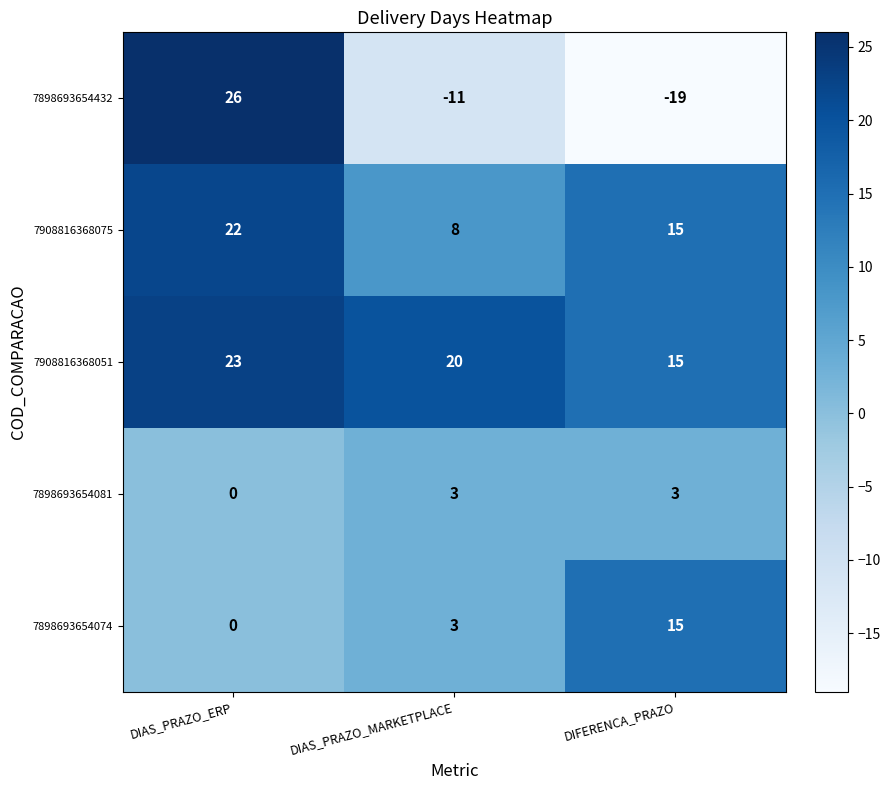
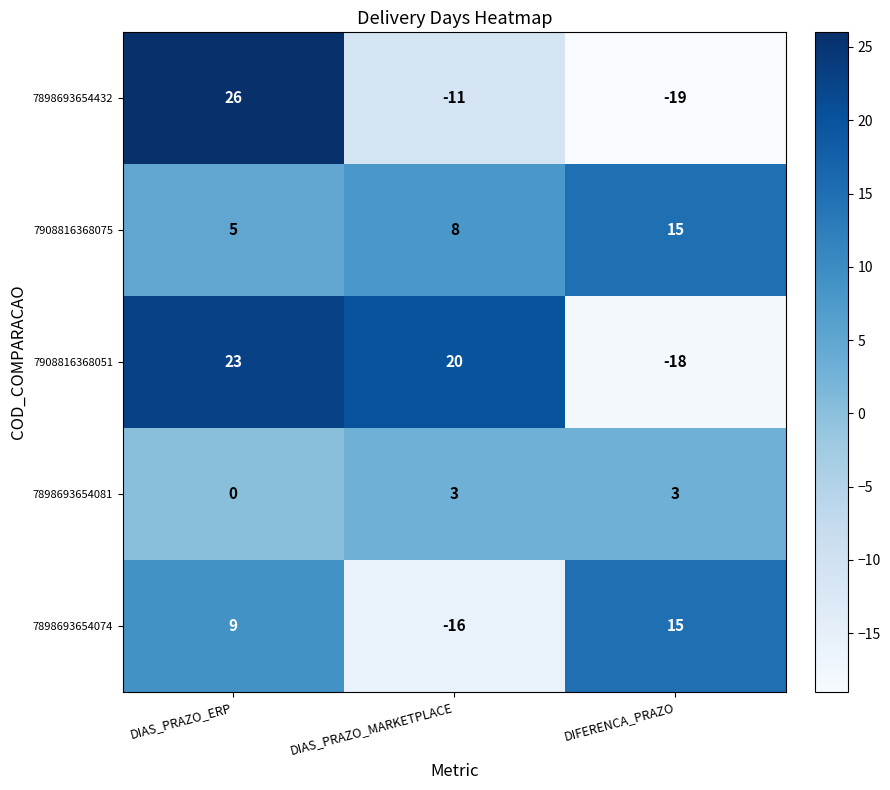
  {
    "7898693654432": {
      "DIAS_PRAZO_ERP": 26,
      "DIAS_PRAZO_MARKETPLACE": -11,
      "DIFERENCA_PRAZO": -19
    },
    "7908816368075": {
-     "DIAS_PRAZO_ERP": 22,
+     "DIAS_PRAZO_ERP": 5,
      "DIAS_PRAZO_MARKETPLACE": 8,
      "DIFERENCA_PRAZO": 15
    },
    "7908816368051": {
      "DIAS_PRAZO_ERP": 23,
      "DIAS_PRAZO_MARKETPLACE": 20,
-     "DIFERENCA_PRAZO": 15
+     "DIFERENCA_PRAZO": -18
    },
    "7898693654081": {
      "DIAS_PRAZO_ERP": 0,
      "DIAS_PRAZO_MARKETPLACE": 3,
      "DIFERENCA_PRAZO": 3
    },
    "7898693654074": {
-     "DIAS_PRAZO_ERP": 0,
-     "DIAS_PRAZO_MARKETPLACE": 3,
+     "DIAS_PRAZO_ERP": 9,
+     "DIAS_PRAZO_MARKETPLACE": -16,
      "DIFERENCA_PRAZO": 15
    }
  }
